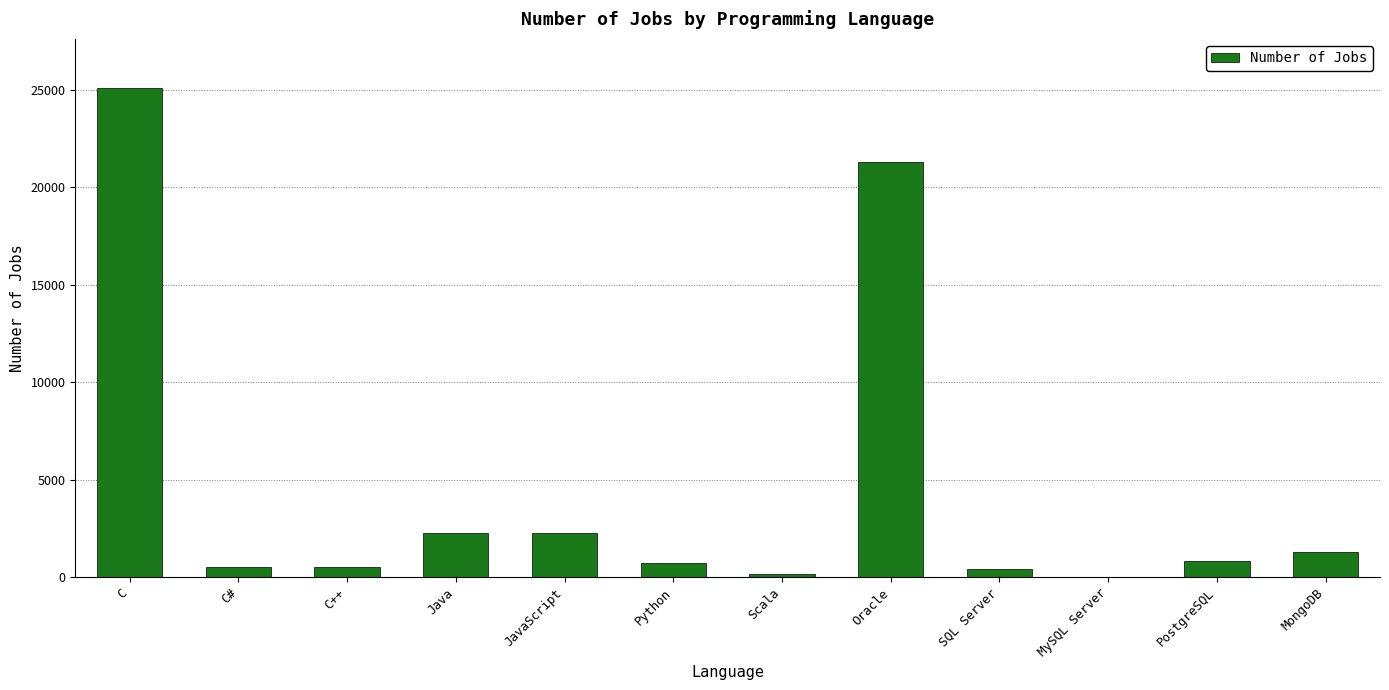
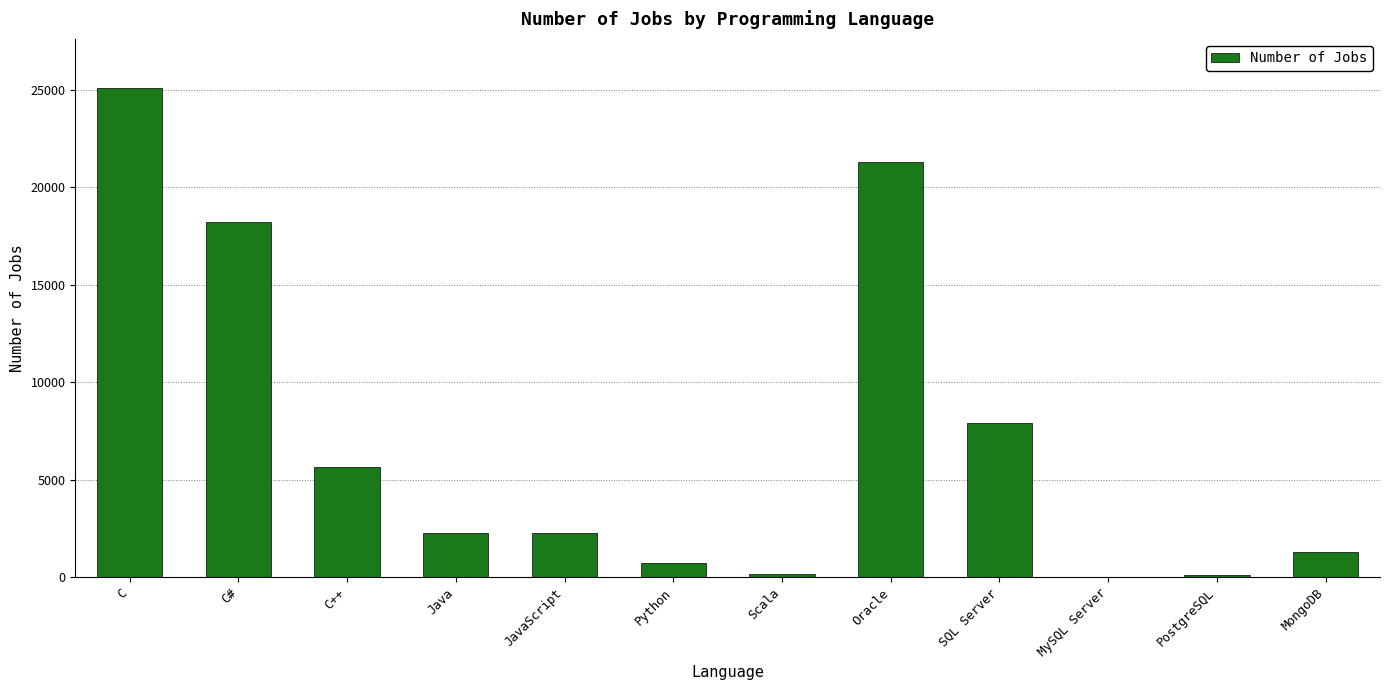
  {
    "C": 25100,
-   "C#": 500,
-   "C++": 500,
+   "C#": 18200,
+   "C++": 5700,
    "Java": 2200,
    "JavaScript": 2200,
    "Python": 700,
    "Scala": 100,
    "Oracle": 21300,
-   "SQL Server": 400,
+   "SQL Server": 7900,
    "MySQL Server": 0,
-   "PostgreSQL": 800,
+   "PostgreSQL": 100,
    "MongoDB": 1300
  }
